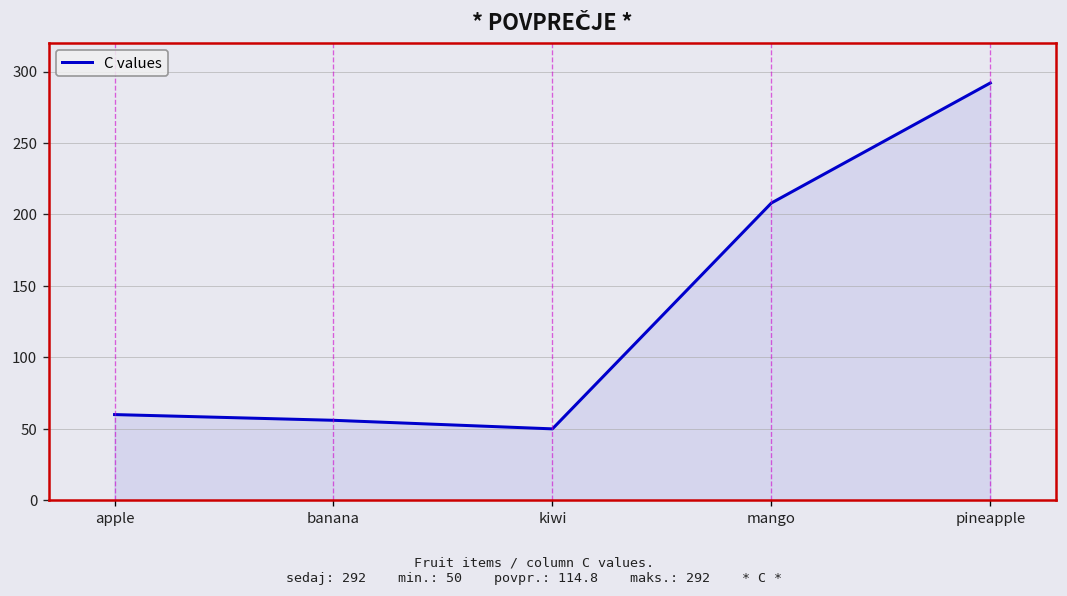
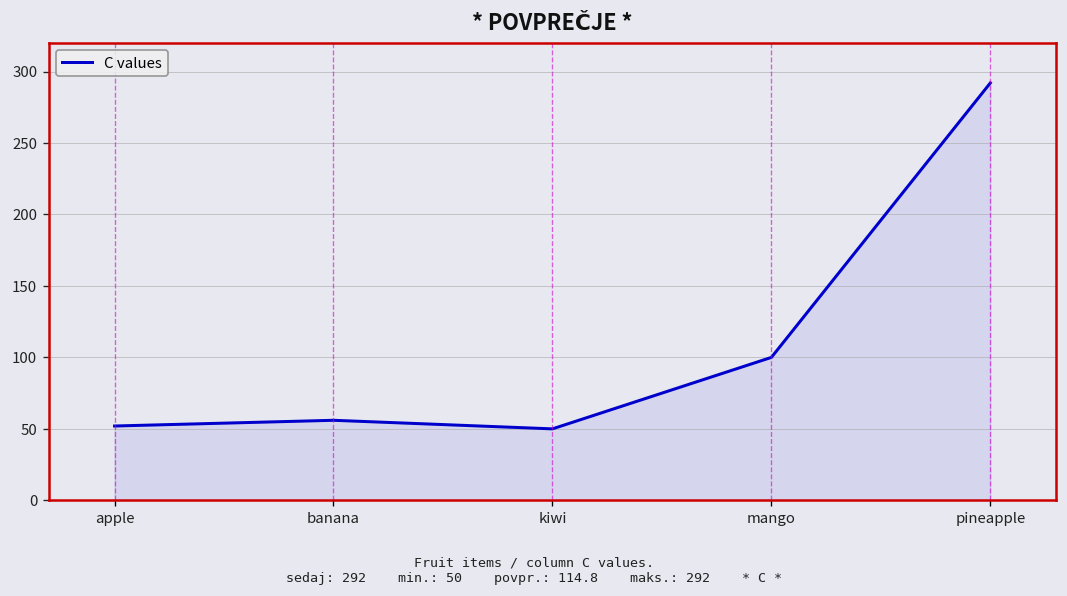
  {
-   "apple": 60,
+   "apple": 52,
    "banana": 56,
    "kiwi": 50,
-   "mango": 208,
+   "mango": 100,
    "pineapple": 292
  }
